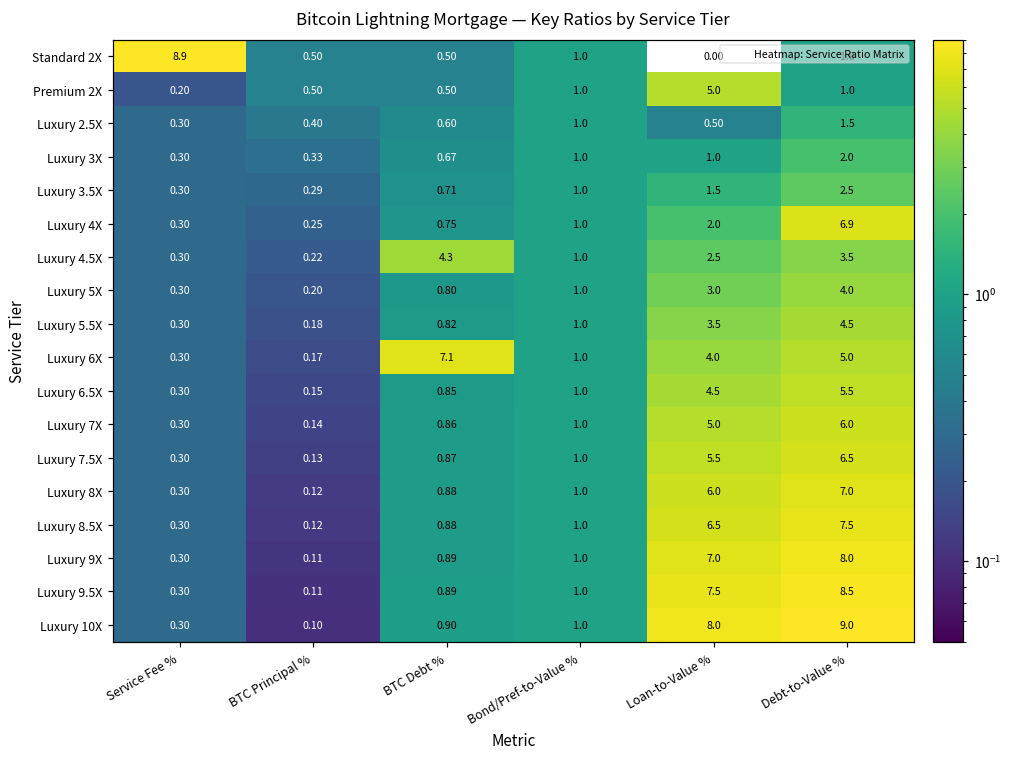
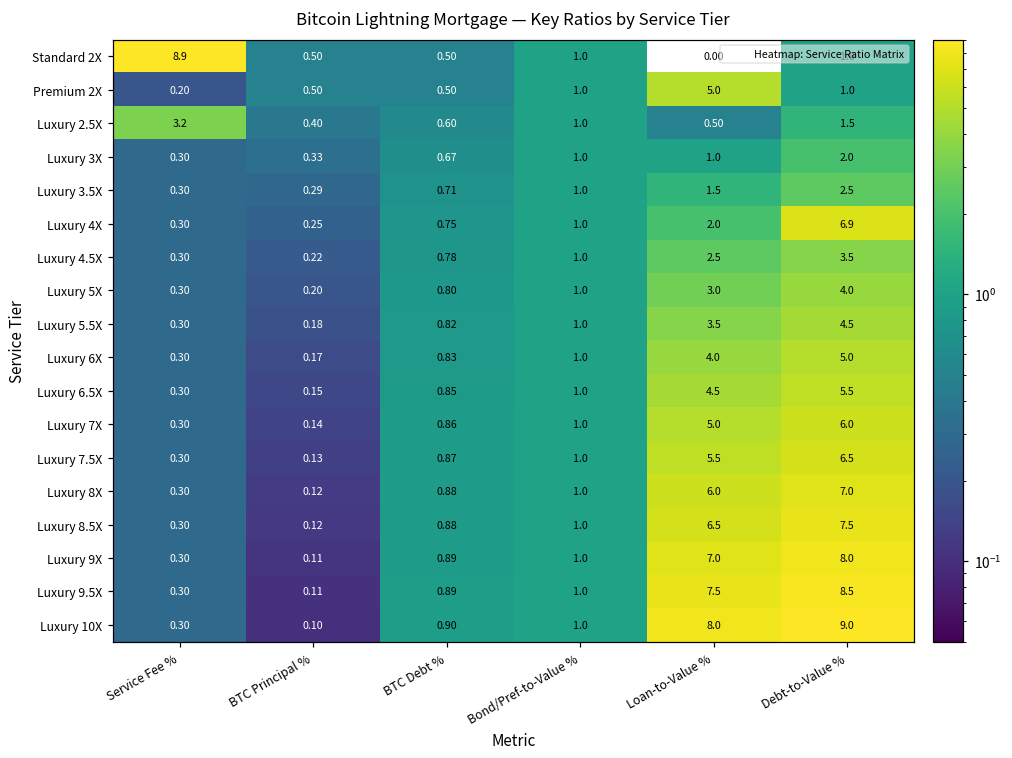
  {
    "Standard 2X": {
      "Service Fee %": 8.9,
      "BTC Principal %": 0.50,
      "BTC Debt %": 0.50,
      "Bond/Pref-to-Value %": 1.0
    },
    "Premium 2X": {
      "Service Fee %": 0.20,
      "BTC Principal %": 0.50,
      "BTC Debt %": 0.50,
      "Bond/Pref-to-Value %": 1.0,
      "Loan-to-Value %": 5.0,
      "Debt-to-Value %": 1.0
    },
    "Luxury 2.5X": {
-     "Service Fee %": 0.30,
+     "Service Fee %": 3.2,
      "BTC Principal %": 0.40,
      "BTC Debt %": 0.60,
      "Bond/Pref-to-Value %": 1.0,
      "Loan-to-Value %": 0.50,
      "Debt-to-Value %": 1.5
    },
    "Luxury 3X": {
      "Service Fee %": 0.30,
      "BTC Principal %": 0.33,
      "BTC Debt %": 0.67,
      "Bond/Pref-to-Value %": 1.0,
      "Loan-to-Value %": 1.0,
      "Debt-to-Value %": 2.0
    },
    "Luxury 3.5X": {
      "Service Fee %": 0.30,
      "BTC Principal %": 0.29,
      "BTC Debt %": 0.71,
      "Bond/Pref-to-Value %": 1.0,
      "Loan-to-Value %": 1.5,
      "Debt-to-Value %": 2.5
    },
    "Luxury 4X": {
      "Service Fee %": 0.30,
      "BTC Principal %": 0.25,
      "BTC Debt %": 0.75,
      "Bond/Pref-to-Value %": 1.0,
      "Loan-to-Value %": 2.0,
      "Debt-to-Value %": 6.9
    },
    "Luxury 4.5X": {
      "Service Fee %": 0.30,
      "BTC Principal %": 0.22,
-     "BTC Debt %": 4.3,
+     "BTC Debt %": 0.78,
      "Bond/Pref-to-Value %": 1.0,
      "Loan-to-Value %": 2.5,
      "Debt-to-Value %": 3.5
    },
    "Luxury 5X": {
      "Service Fee %": 0.30,
      "BTC Principal %": 0.20,
      "BTC Debt %": 0.80,
      "Bond/Pref-to-Value %": 1.0,
      "Loan-to-Value %": 3.0,
      "Debt-to-Value %": 4.0
    },
    "Luxury 5.5X": {
      "Service Fee %": 0.30,
      "BTC Principal %": 0.18,
      "BTC Debt %": 0.82,
      "Bond/Pref-to-Value %": 1.0,
      "Loan-to-Value %": 3.5,
      "Debt-to-Value %": 4.5
    },
    "Luxury 6X": {
      "Service Fee %": 0.30,
      "BTC Principal %": 0.17,
-     "BTC Debt %": 7.1,
+     "BTC Debt %": 0.83,
      "Bond/Pref-to-Value %": 1.0,
      "Loan-to-Value %": 4.0,
      "Debt-to-Value %": 5.0
    },
    "Luxury 6.5X": {
      "Service Fee %": 0.30,
      "BTC Principal %": 0.15,
      "BTC Debt %": 0.85,
      "Bond/Pref-to-Value %": 1.0,
      "Loan-to-Value %": 4.5,
      "Debt-to-Value %": 5.5
    },
    "Luxury 7X": {
      "Service Fee %": 0.30,
      "BTC Principal %": 0.14,
      "BTC Debt %": 0.86,
      "Bond/Pref-to-Value %": 1.0,
      "Loan-to-Value %": 5.0,
      "Debt-to-Value %": 6.0
    },
    "Luxury 7.5X": {
      "Service Fee %": 0.30,
      "BTC Principal %": 0.13,
      "BTC Debt %": 0.87,
      "Bond/Pref-to-Value %": 1.0,
      "Loan-to-Value %": 5.5,
      "Debt-to-Value %": 6.5
    },
    "Luxury 8X": {
      "Service Fee %": 0.30,
      "BTC Principal %": 0.12,
      "BTC Debt %": 0.88,
      "Bond/Pref-to-Value %": 1.0,
      "Loan-to-Value %": 6.0,
      "Debt-to-Value %": 7.0
    },
    "Luxury 8.5X": {
      "Service Fee %": 0.30,
      "BTC Principal %": 0.12,
      "BTC Debt %": 0.88,
      "Bond/Pref-to-Value %": 1.0,
      "Loan-to-Value %": 6.5,
      "Debt-to-Value %": 7.5
    },
    "Luxury 9X": {
      "Service Fee %": 0.30,
      "BTC Principal %": 0.11,
      "BTC Debt %": 0.89,
      "Bond/Pref-to-Value %": 1.0,
      "Loan-to-Value %": 7.0,
      "Debt-to-Value %": 8.0
    },
    "Luxury 9.5X": {
      "Service Fee %": 0.30,
      "BTC Principal %": 0.11,
      "BTC Debt %": 0.89,
      "Bond/Pref-to-Value %": 1.0,
      "Loan-to-Value %": 7.5,
      "Debt-to-Value %": 8.5
    },
    "Luxury 10X": {
      "Service Fee %": 0.30,
      "BTC Principal %": 0.10,
      "BTC Debt %": 0.90,
      "Bond/Pref-to-Value %": 1.0,
      "Loan-to-Value %": 8.0,
      "Debt-to-Value %": 9.0
    }
  }
